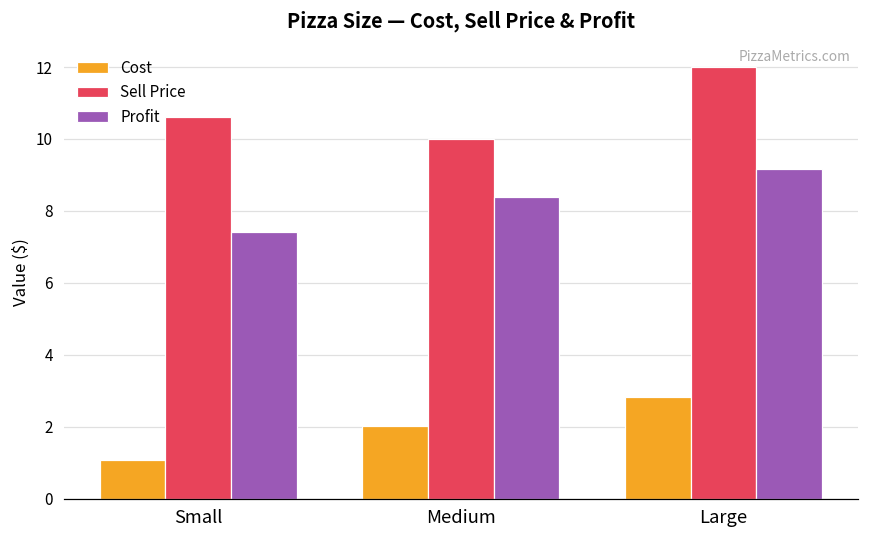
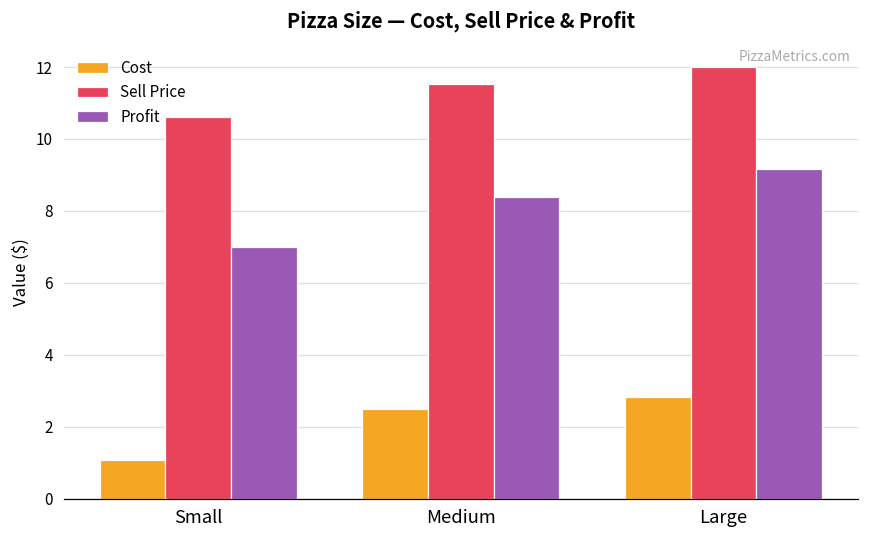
  {
    "Cost": {
      "Small": 1.1,
-     "Medium": 2.0,
+     "Medium": 2.5,
      "Large": 2.8
    },
    "Sell Price": {
      "Small": 10.6,
-     "Medium": 10.0,
+     "Medium": 11.5,
      "Large": 12.0
    },
    "Profit": {
-     "Small": 7.4,
+     "Small": 7.0,
      "Medium": 8.4,
      "Large": 9.2
    }
  }
